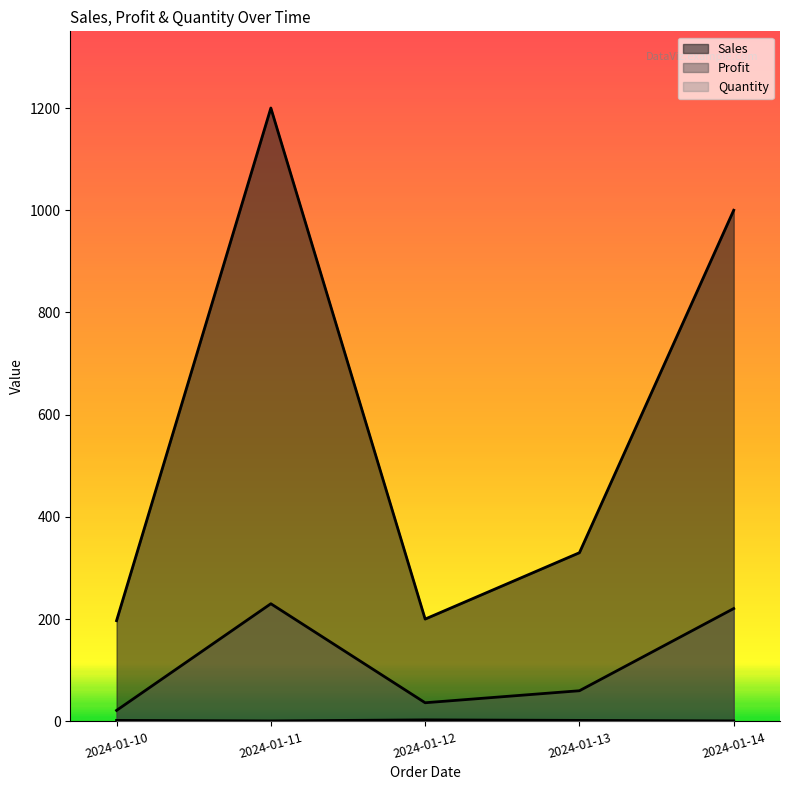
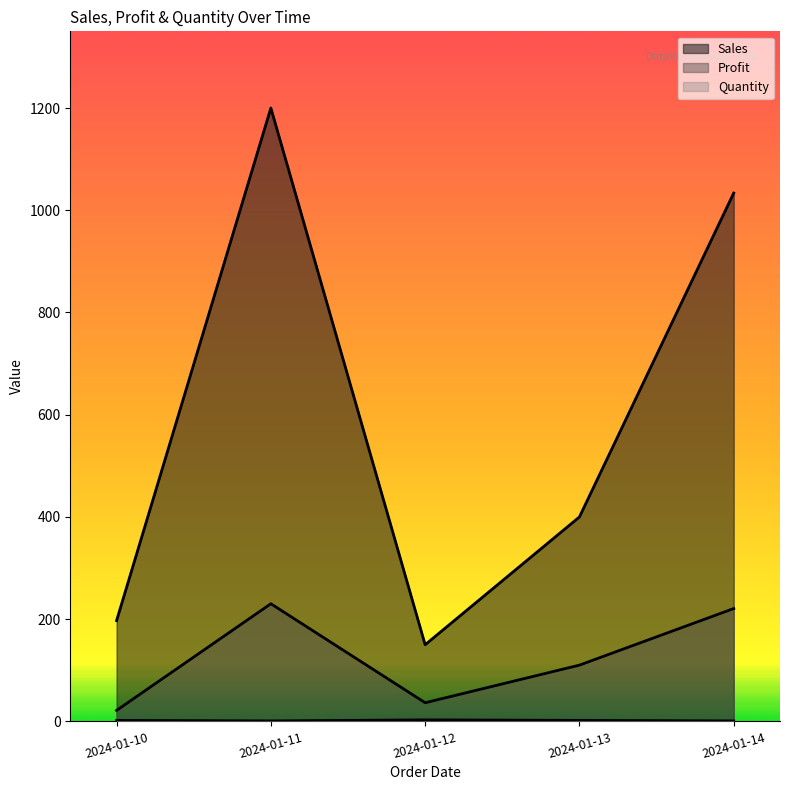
  {
    "Sales": {
      "2024-01-10": 200,
      "2024-01-11": 1200,
-     "2024-01-12": 200,
-     "2024-01-13": 330,
-     "2024-01-14": 1000
+     "2024-01-12": 150,
+     "2024-01-13": 400,
+     "2024-01-14": 1030
    },
    "Profit": {
      "2024-01-10": 20,
      "2024-01-11": 230,
      "2024-01-12": 40,
-     "2024-01-13": 60,
+     "2024-01-13": 110,
      "2024-01-14": 220
    },
    "Quantity": {
      "2024-01-10": 0,
      "2024-01-11": 0,
      "2024-01-12": 0,
      "2024-01-13": 0,
      "2024-01-14": 0
    }
  }
